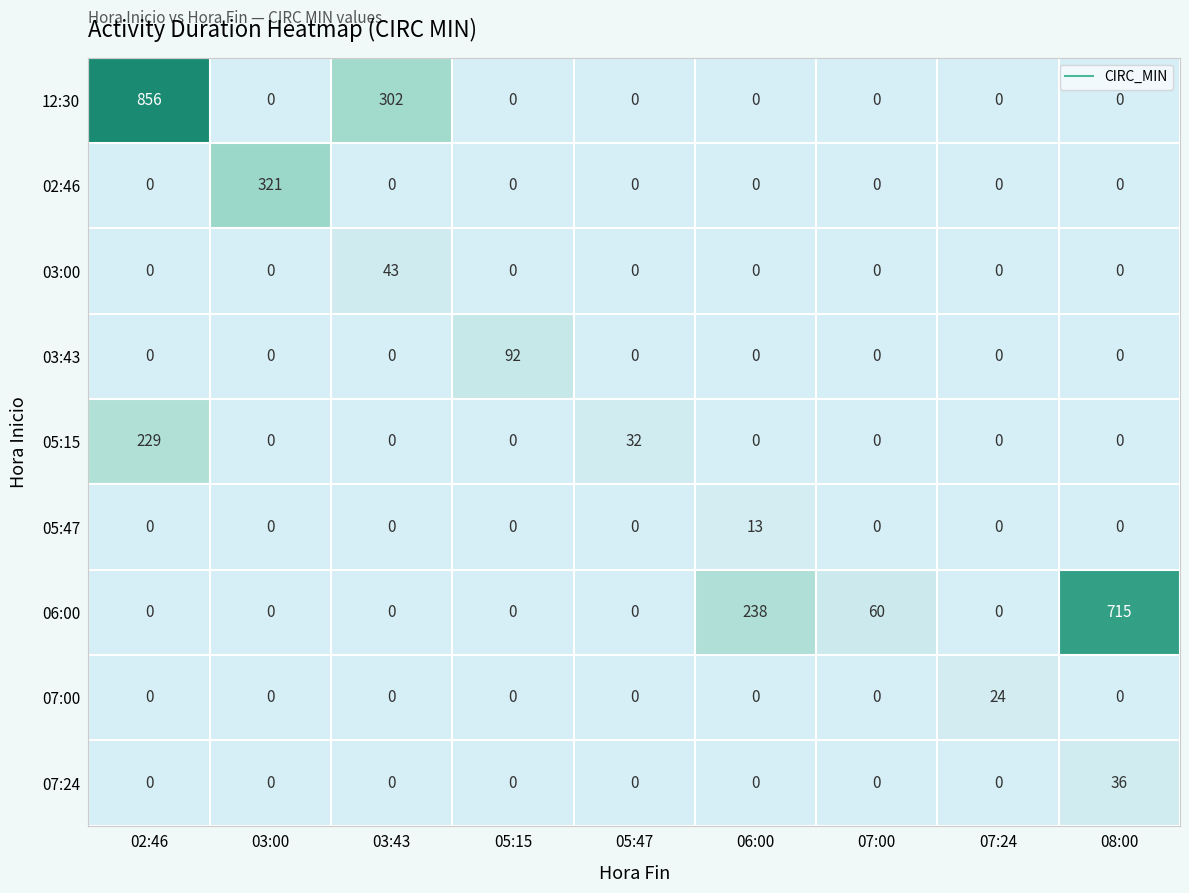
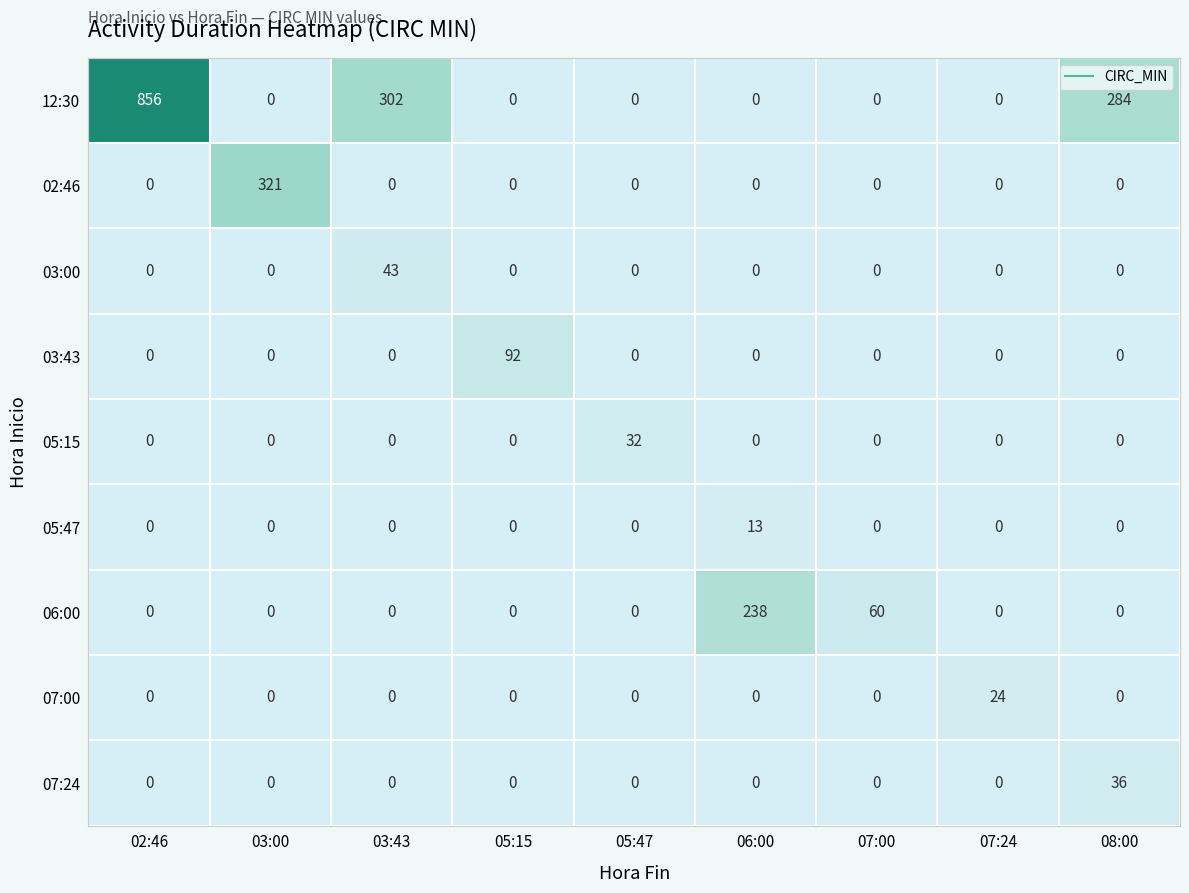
  {
    "12:30": {
      "02:46": 856,
      "03:00": 0,
      "03:43": 302,
      "05:15": 0,
      "05:47": 0,
      "06:00": 0,
      "07:00": 0,
      "07:24": 0,
-     "08:00": 0
+     "08:00": 284
    },
    "02:46": {
      "02:46": 0,
      "03:00": 321,
      "03:43": 0,
      "05:15": 0,
      "05:47": 0,
      "06:00": 0,
      "07:00": 0,
      "07:24": 0,
      "08:00": 0
    },
    "03:00": {
      "02:46": 0,
      "03:00": 0,
      "03:43": 43,
      "05:15": 0,
      "05:47": 0,
      "06:00": 0,
      "07:00": 0,
      "07:24": 0,
      "08:00": 0
    },
    "03:43": {
      "02:46": 0,
      "03:00": 0,
      "03:43": 0,
      "05:15": 92,
      "05:47": 0,
      "06:00": 0,
      "07:00": 0,
      "07:24": 0,
      "08:00": 0
    },
    "05:15": {
-     "02:46": 229,
+     "02:46": 0,
      "03:00": 0,
      "03:43": 0,
      "05:15": 0,
      "05:47": 32,
      "06:00": 0,
      "07:00": 0,
      "07:24": 0,
      "08:00": 0
    },
    "05:47": {
      "02:46": 0,
      "03:00": 0,
      "03:43": 0,
      "05:15": 0,
      "05:47": 0,
      "06:00": 13,
      "07:00": 0,
      "07:24": 0,
      "08:00": 0
    },
    "06:00": {
      "02:46": 0,
      "03:00": 0,
      "03:43": 0,
      "05:15": 0,
      "05:47": 0,
      "06:00": 238,
      "07:00": 60,
      "07:24": 0,
-     "08:00": 715
+     "08:00": 0
    },
    "07:00": {
      "02:46": 0,
      "03:00": 0,
      "03:43": 0,
      "05:15": 0,
      "05:47": 0,
      "06:00": 0,
      "07:00": 0,
      "07:24": 24,
      "08:00": 0
    },
    "07:24": {
      "02:46": 0,
      "03:00": 0,
      "03:43": 0,
      "05:15": 0,
      "05:47": 0,
      "06:00": 0,
      "07:00": 0,
      "07:24": 0,
      "08:00": 36
    }
  }
